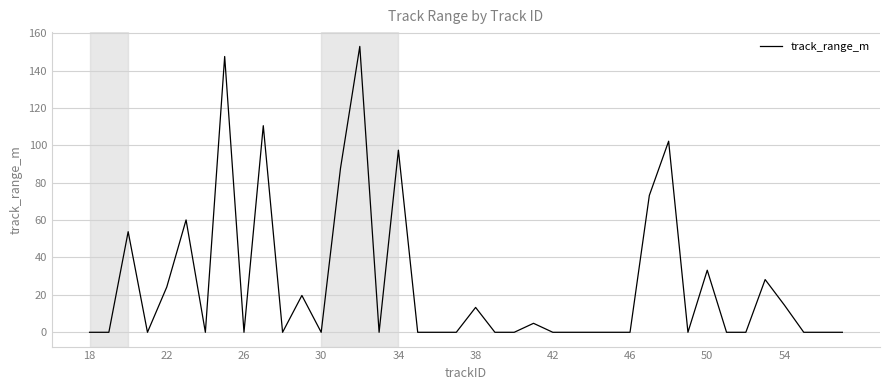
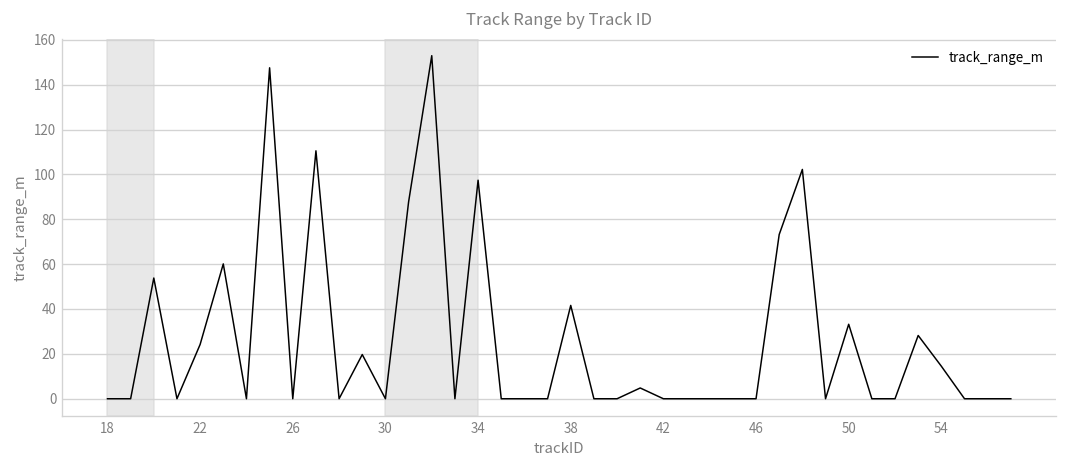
  {
    "18": 0,
    "22": 24,
    "26": 0,
    "30": 0,
    "34": 97,
-   "38": 13,
+   "38": 42,
    "42": 0,
    "46": 0,
    "50": 33,
    "54": 15
  }
